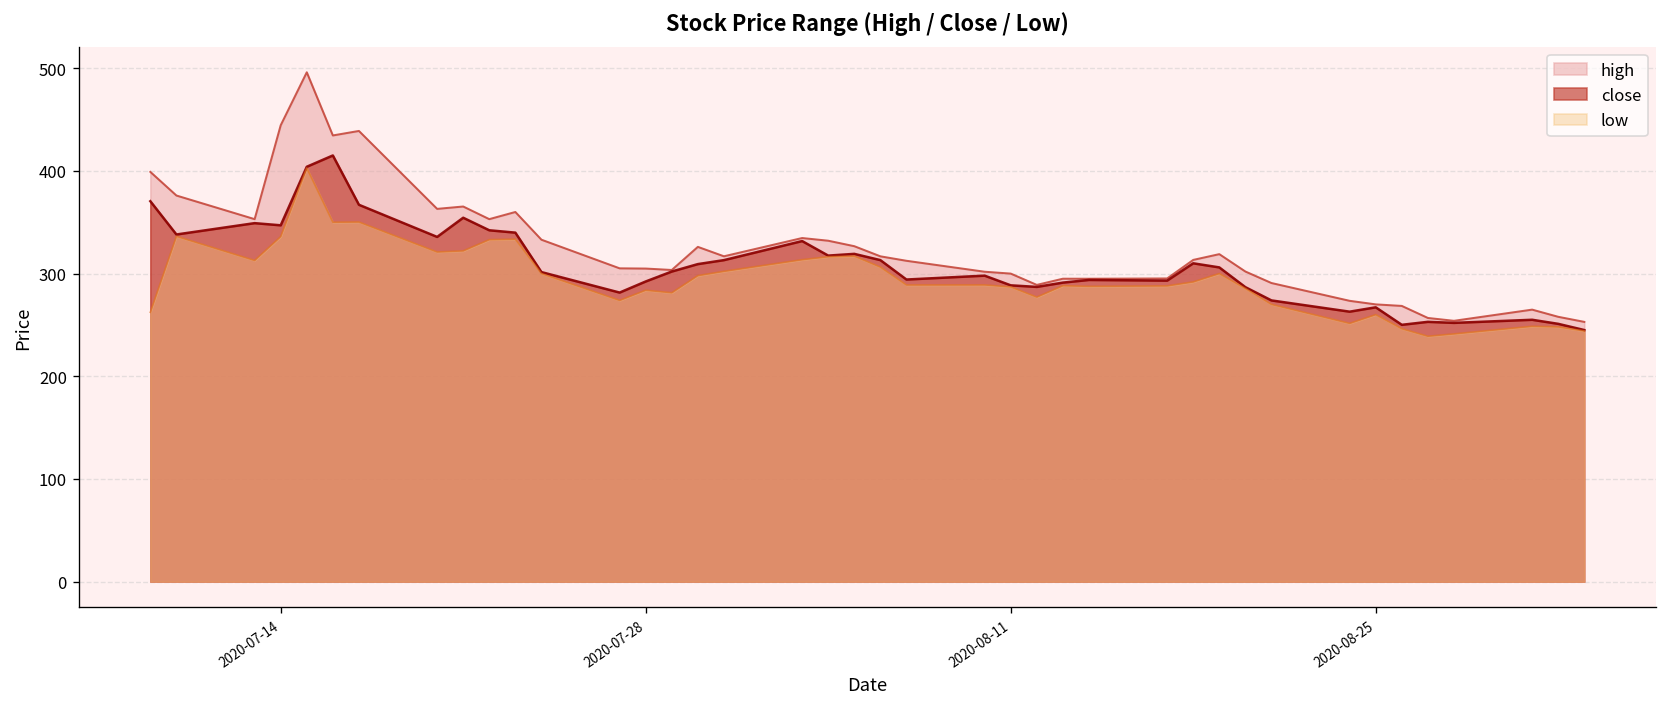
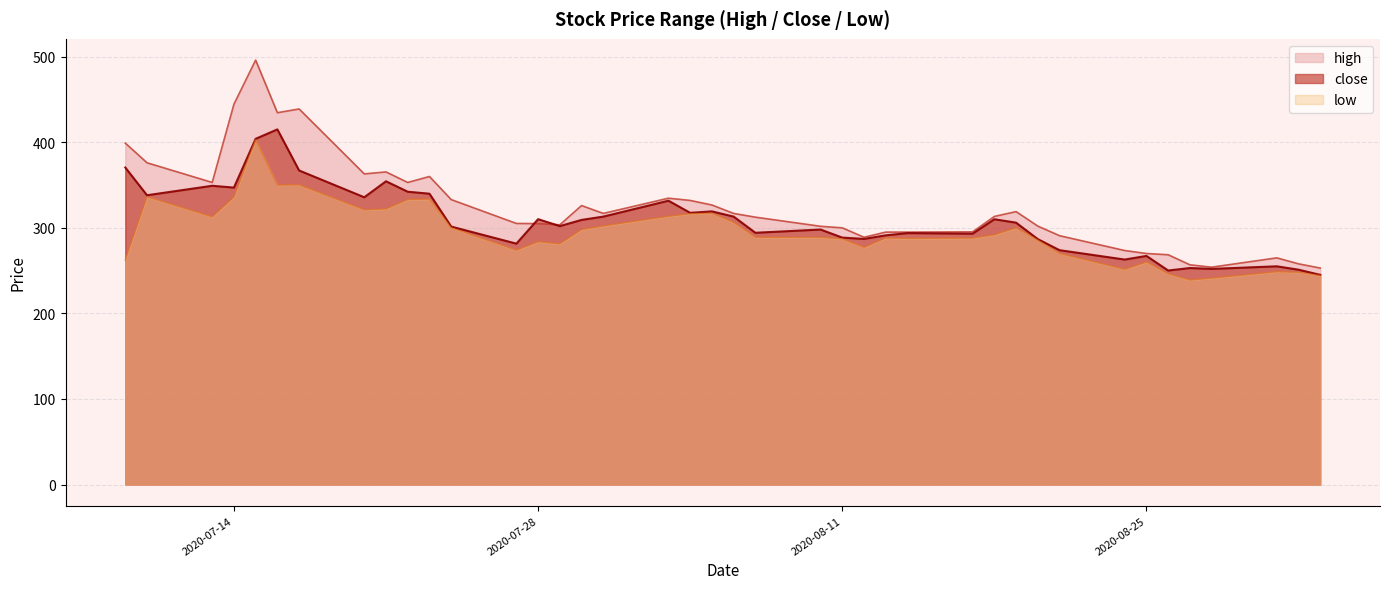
  {
    "close": {
      "2020-07-14": 350,
-     "2020-07-28": 290
+     "2020-07-28": 310
    }
  }
